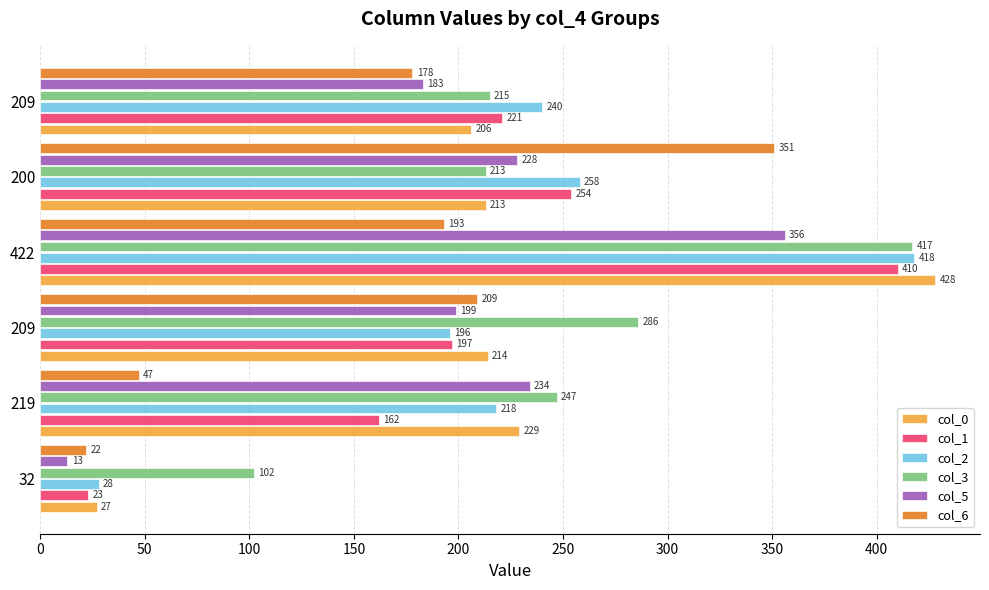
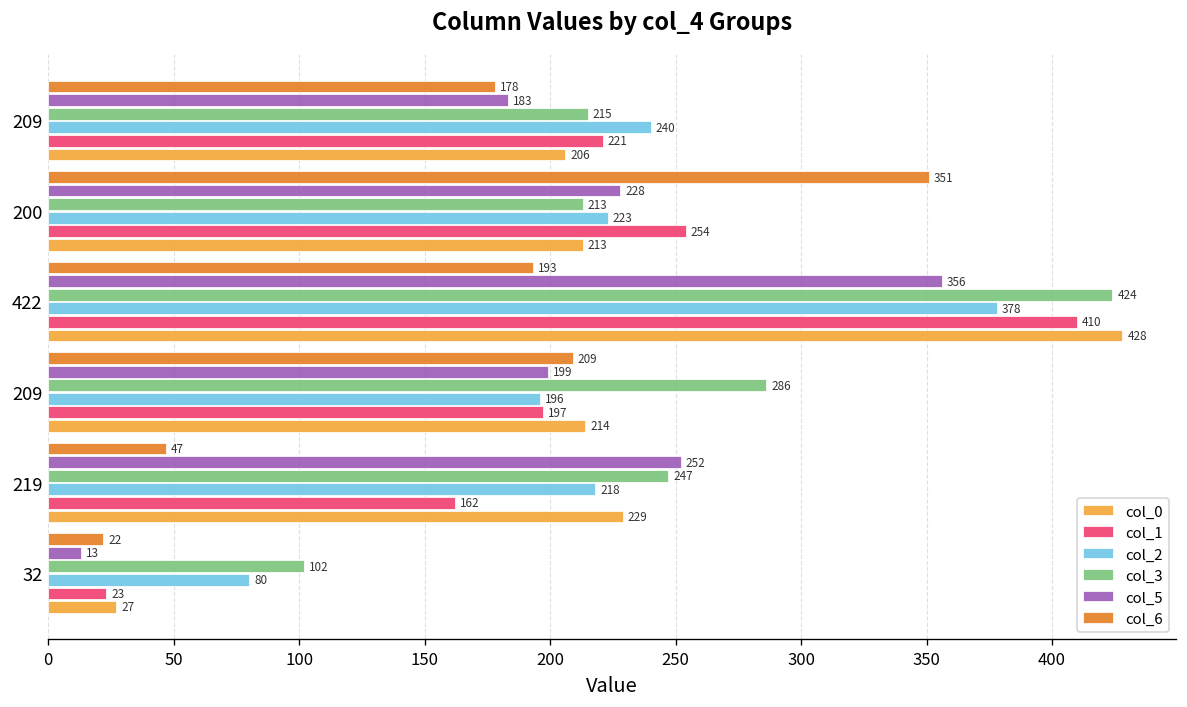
  {
    "col_1": {
      "200": 254,
      "422": 410,
      "219": 162,
      "32": 23
    },
    "col_2": {
-     "200": 258,
-     "422": 418,
+     "200": 223,
+     "422": 378,
      "219": 218,
-     "32": 28
+     "32": 80
    },
    "col_3": {
      "200": 213,
-     "422": 417,
+     "422": 424,
      "219": 247,
      "32": 102
    },
    "col_5": {
      "200": 228,
      "422": 356,
-     "219": 234,
+     "219": 252,
      "32": 13
    }
  }
